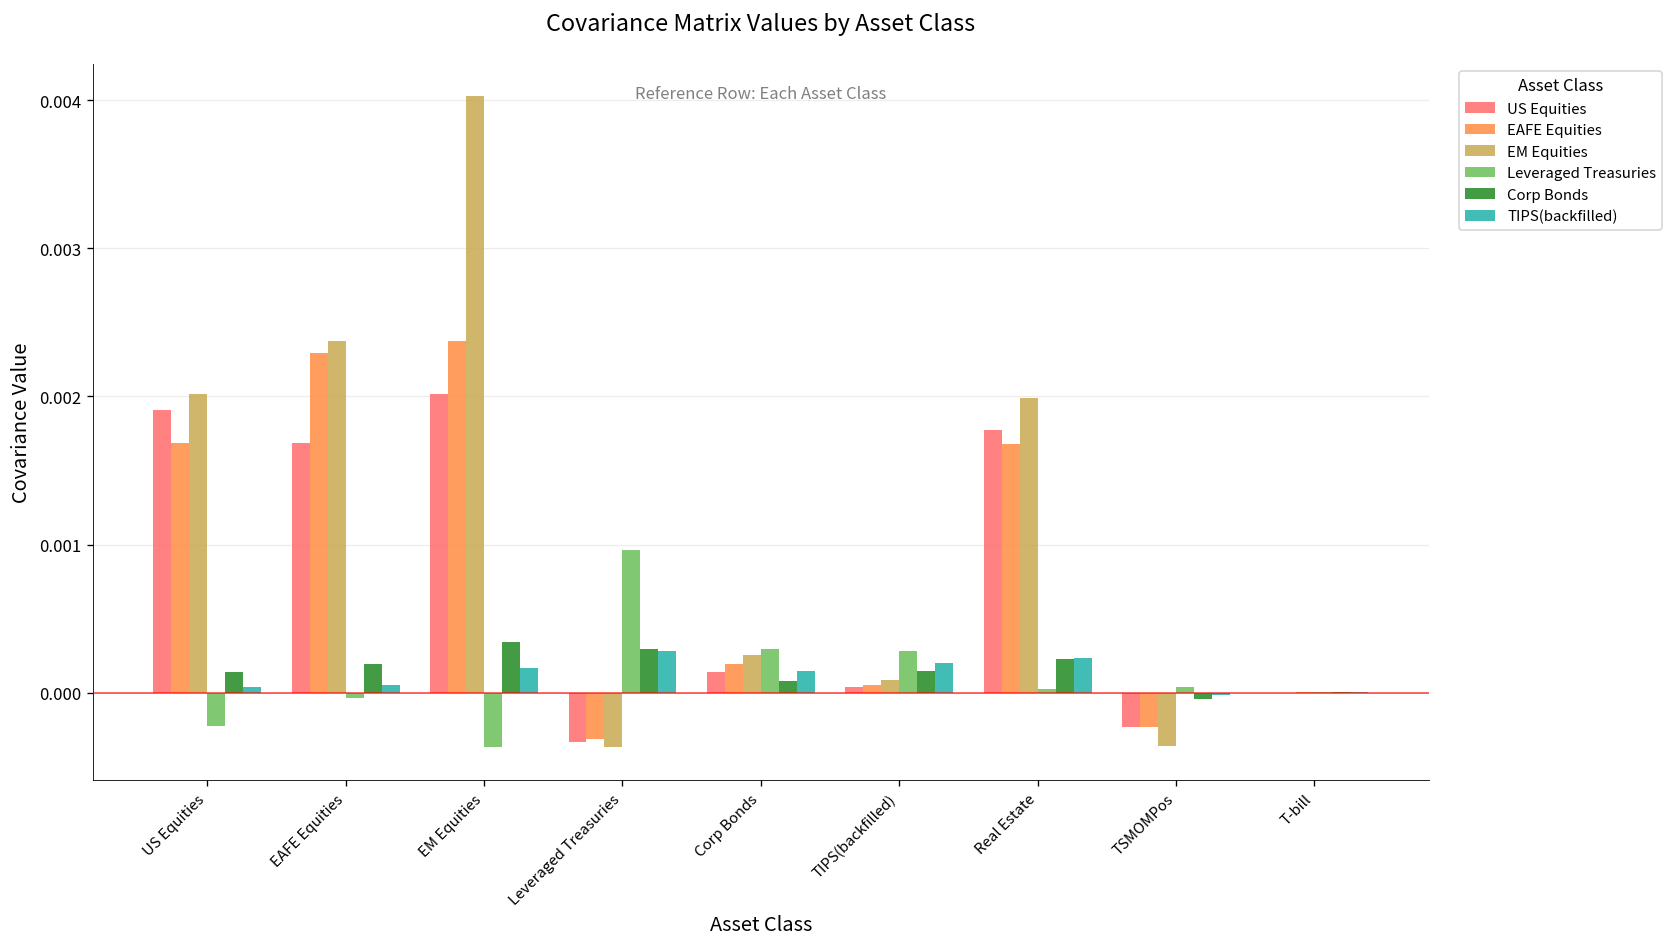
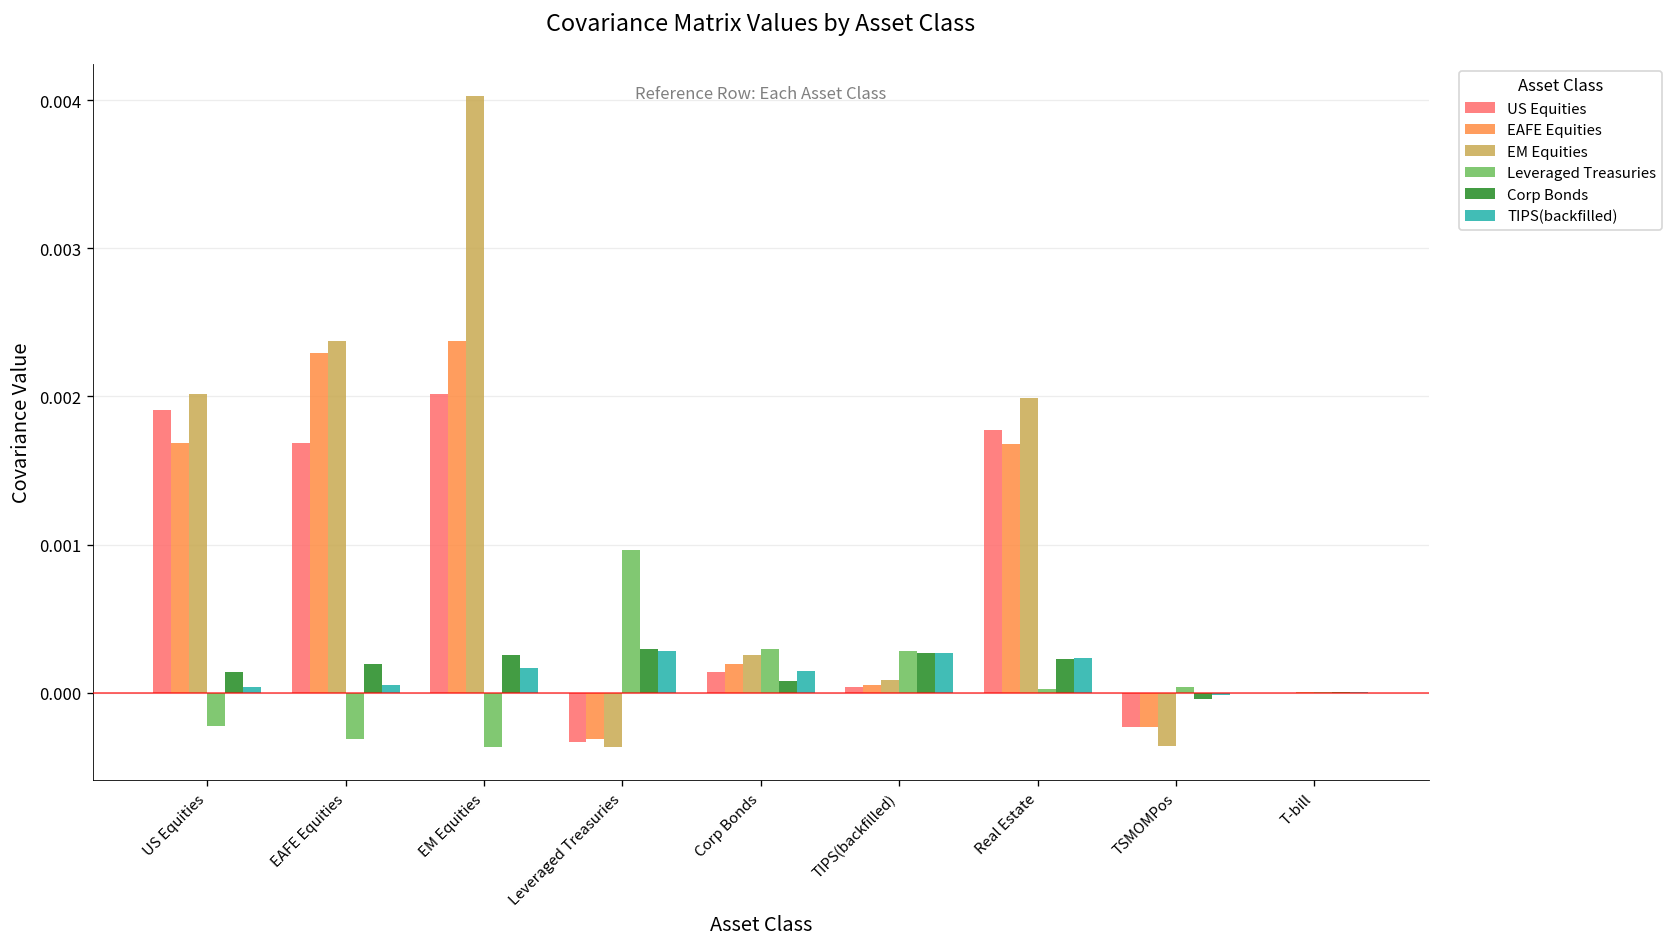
  {
    "EM Equities": {
      "US Equities": 0.00202,
      "EAFE Equities": 0.00237,
      "EM Equities": 0.00403,
      "Leveraged Treasuries": -0.00037,
      "Corp Bonds": 0.00026,
      "TIPS(backfilled)": 0.00008,
      "Real Estate": 0.00199,
      "TSMOMPos": -0.00036
    },
    "Leveraged Treasuries": {
      "US Equities": -0.00022,
-     "EAFE Equities": -0.00004,
+     "EAFE Equities": -0.00031,
      "EM Equities": -0.00037,
      "Leveraged Treasuries": 0.00097,
      "Corp Bonds": 0.00029,
      "TIPS(backfilled)": 0.00028,
      "Real Estate": 0.00002,
      "TSMOMPos": 0.00004
    },
    "Corp Bonds": {
      "US Equities": 0.00014,
      "EAFE Equities": 0.00019,
-     "EM Equities": 0.00034,
+     "EM Equities": 0.00026,
      "Leveraged Treasuries": 0.00029,
      "Corp Bonds": 0.00008,
-     "TIPS(backfilled)": 0.00015,
+     "TIPS(backfilled)": 0.00027,
      "Real Estate": 0.00023,
      "TSMOMPos": -0.00004
    },
    "TIPS(backfilled)": {
      "US Equities": 0.00004,
      "EAFE Equities": 0.00005,
      "EM Equities": 0.00017,
      "Leveraged Treasuries": 0.00028,
      "Corp Bonds": 0.00015,
-     "TIPS(backfilled)": 0.00020,
+     "TIPS(backfilled)": 0.00027,
      "Real Estate": 0.00024
    }
  }
